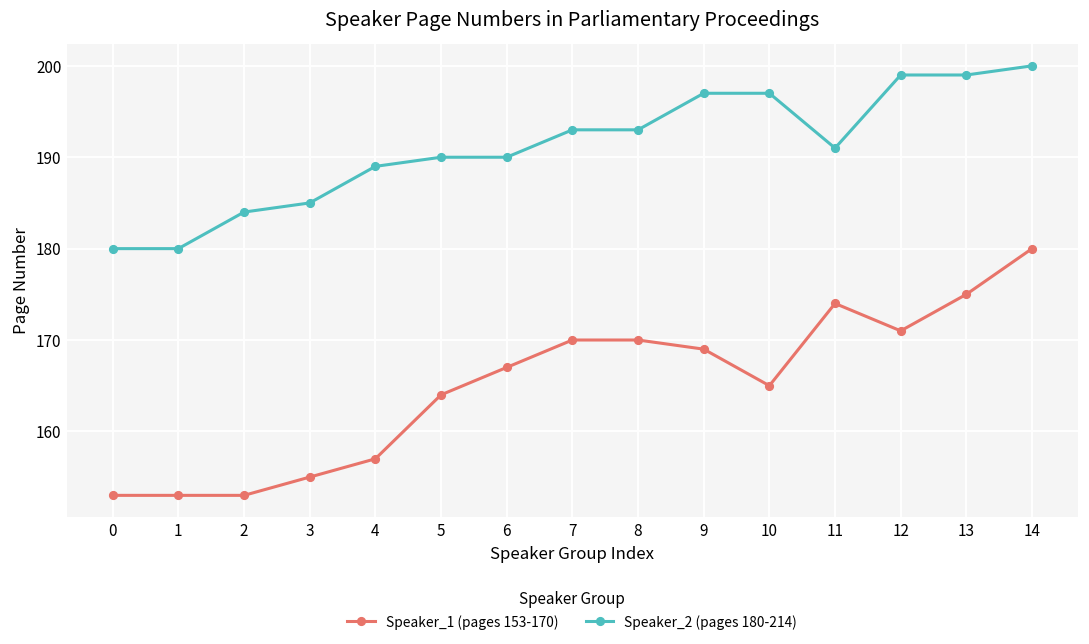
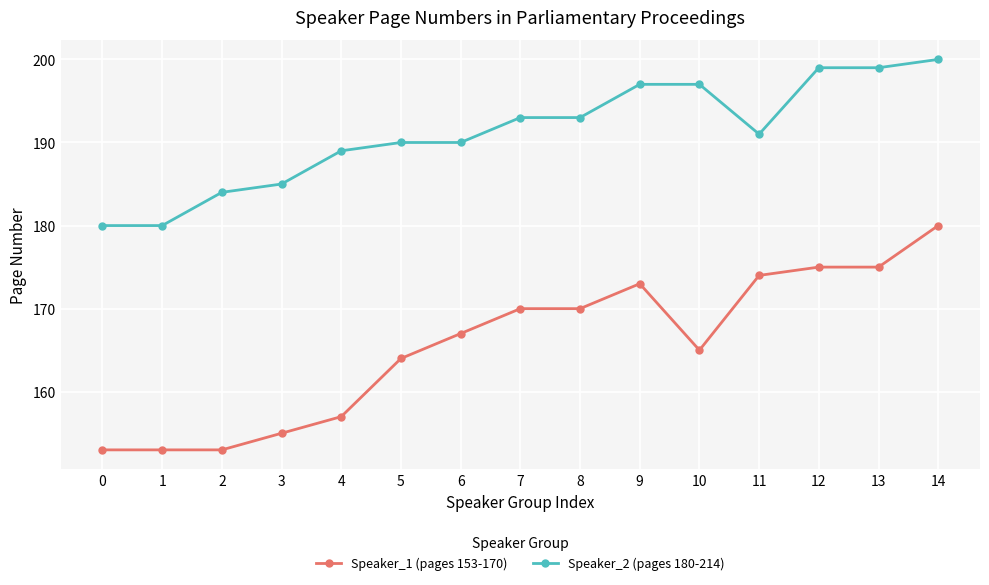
  {
    "Speaker_1 (pages 153-170)": {
      "0": 153,
      "1": 153,
      "2": 153,
      "3": 155,
      "4": 157,
      "5": 164,
      "6": 167,
      "7": 170,
      "8": 170,
-     "9": 169,
+     "9": 173,
      "10": 165,
      "11": 174,
-     "12": 171,
+     "12": 175,
      "13": 175,
      "14": 180
    },
    "Speaker_2 (pages 180-214)": {
      "0": 180,
      "1": 180,
      "2": 184,
      "3": 185,
      "4": 189,
      "5": 190,
      "6": 190,
      "7": 193,
      "8": 193,
      "9": 197,
      "10": 197,
      "11": 191,
      "12": 199,
      "13": 199,
      "14": 200
    }
  }
